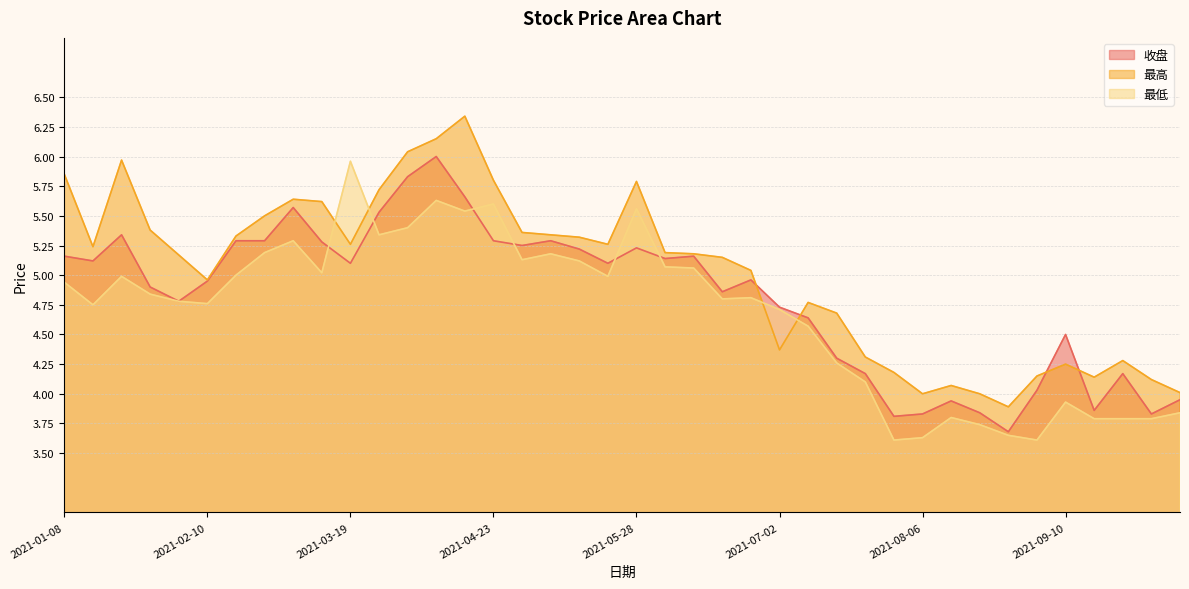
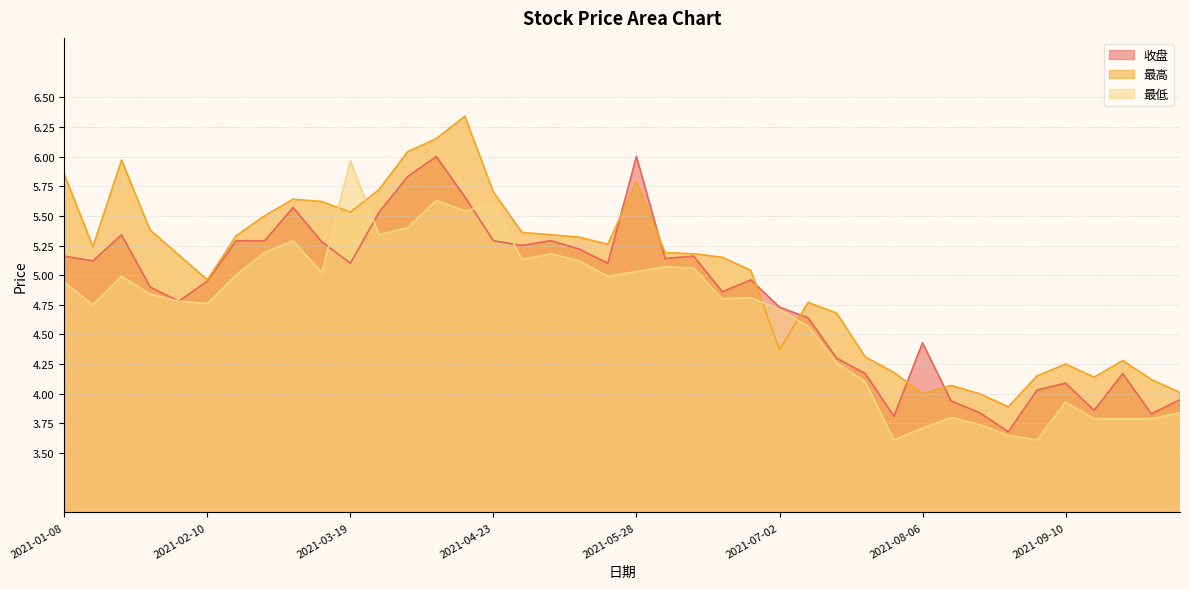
  {
    "收盘": {
      "2021-01-08": 5.16,
      "2021-03-19": 5.10,
      "2021-04-23": 5.29,
-     "2021-05-28": 5.23,
-     "2021-08-06": 3.83,
-     "2021-09-10": 4.50
+     "2021-05-28": 6.00,
+     "2021-08-06": 4.43,
+     "2021-09-10": 4.09
    },
    "最高": {
      "2021-01-08": 5.85,
-     "2021-03-19": 5.26,
-     "2021-04-23": 5.8,
+     "2021-03-19": 5.53,
+     "2021-04-23": 5.7,
      "2021-05-28": 5.79,
      "2021-07-02": 4.37,
      "2021-08-06": 4.00,
      "2021-09-10": 4.25
    },
    "最低": {
      "2021-01-08": 4.94,
      "2021-02-10": 4.76,
      "2021-03-19": 5.96,
      "2021-04-23": 5.60,
-     "2021-05-28": 5.56,
-     "2021-08-06": 3.63,
+     "2021-05-28": 5.03,
+     "2021-08-06": 3.71,
      "2021-09-10": 3.93
    }
  }
